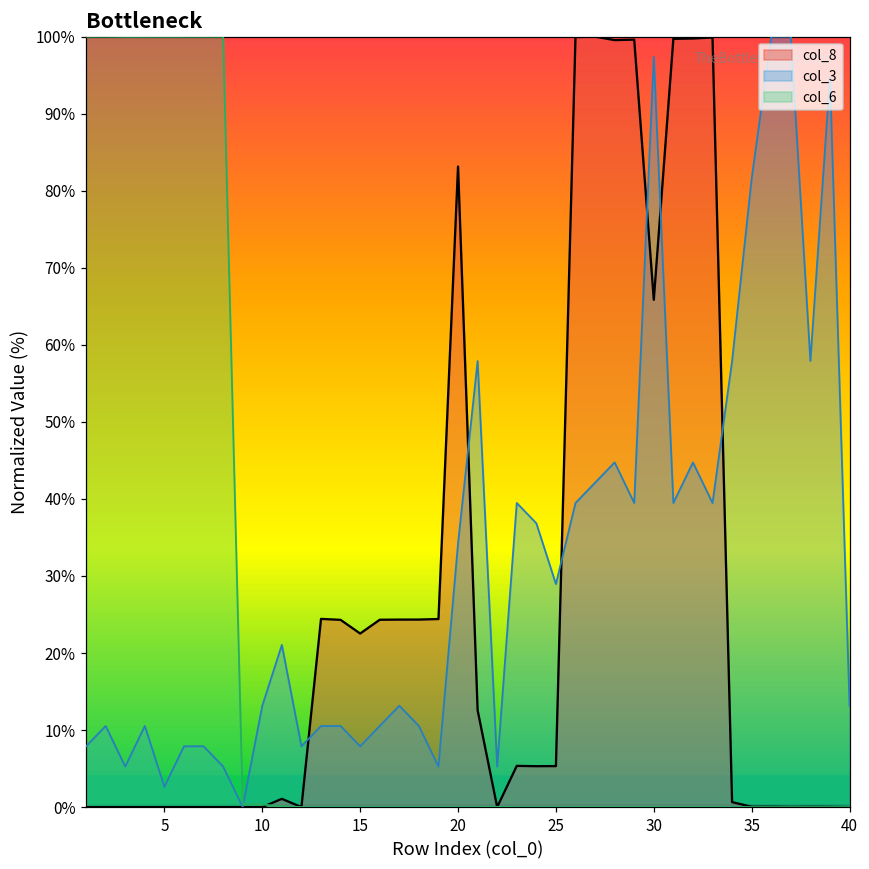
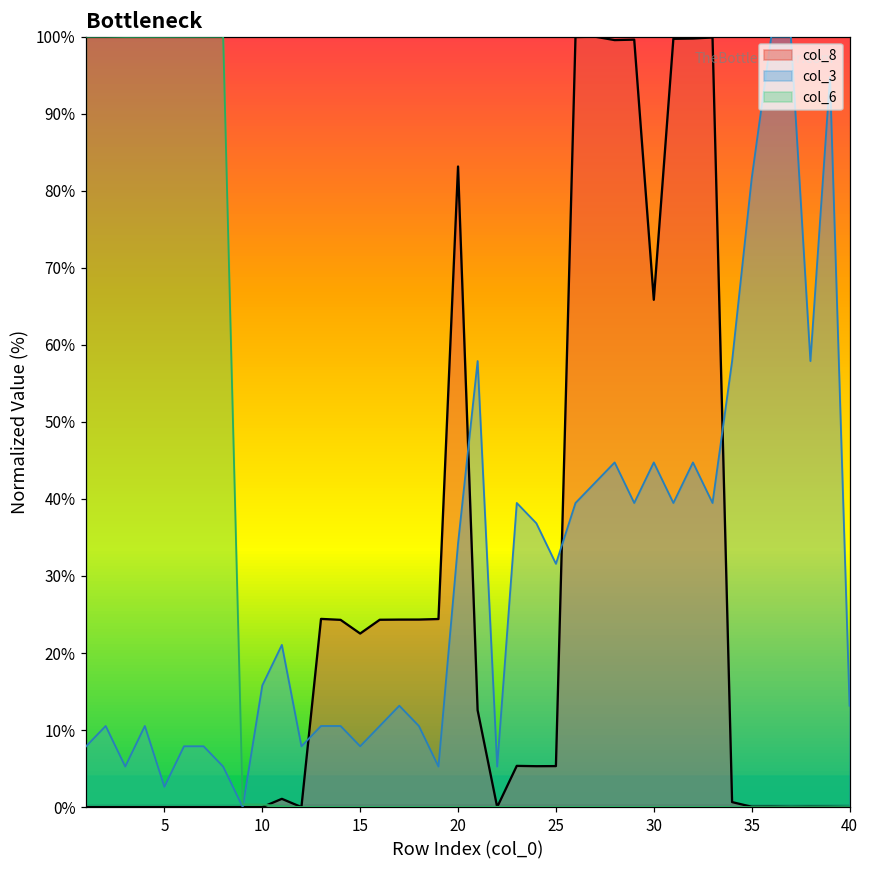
  {
    "col_8": {
      "15": "23%",
      "20": "83%",
      "25": "5%",
      "30": "66%"
    },
    "col_3": {
-     "10": "13%",
+     "10": "16%",
      "15": "8%",
      "20": "34%",
-     "25": "29%",
-     "30": "97%",
+     "25": "32%",
+     "30": "45%",
      "35": "82%",
      "40": "13%"
    },
    "col_6": {
      "5": "100%"
    }
  }
